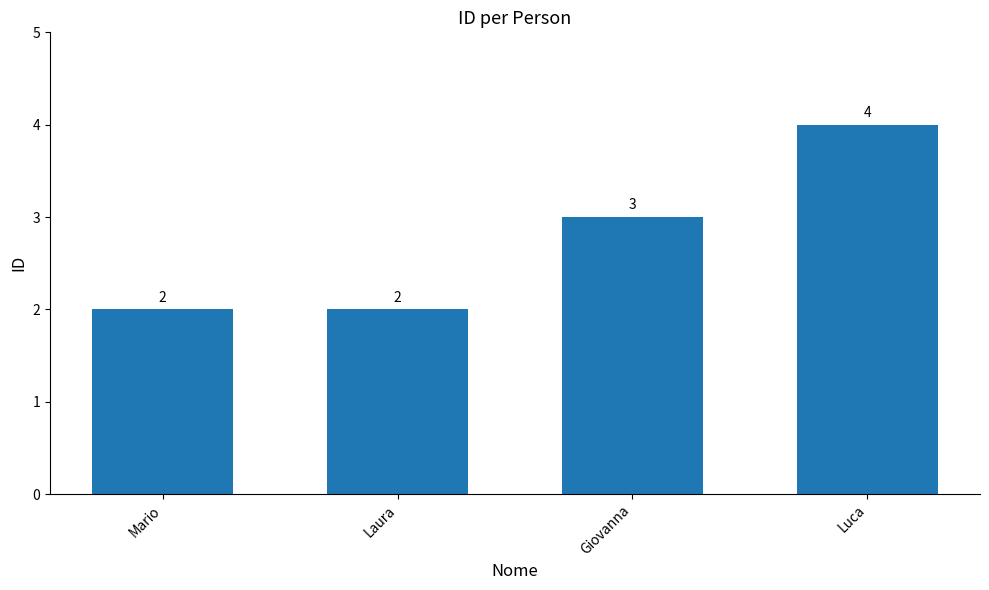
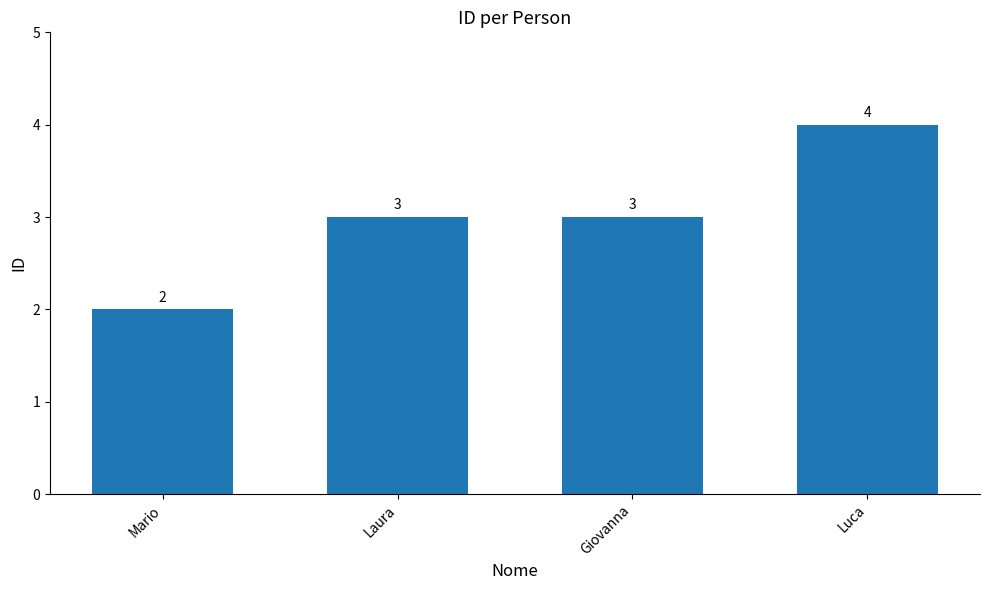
  {
    "Mario": 2,
-   "Laura": 2,
+   "Laura": 3,
    "Giovanna": 3,
    "Luca": 4
  }
